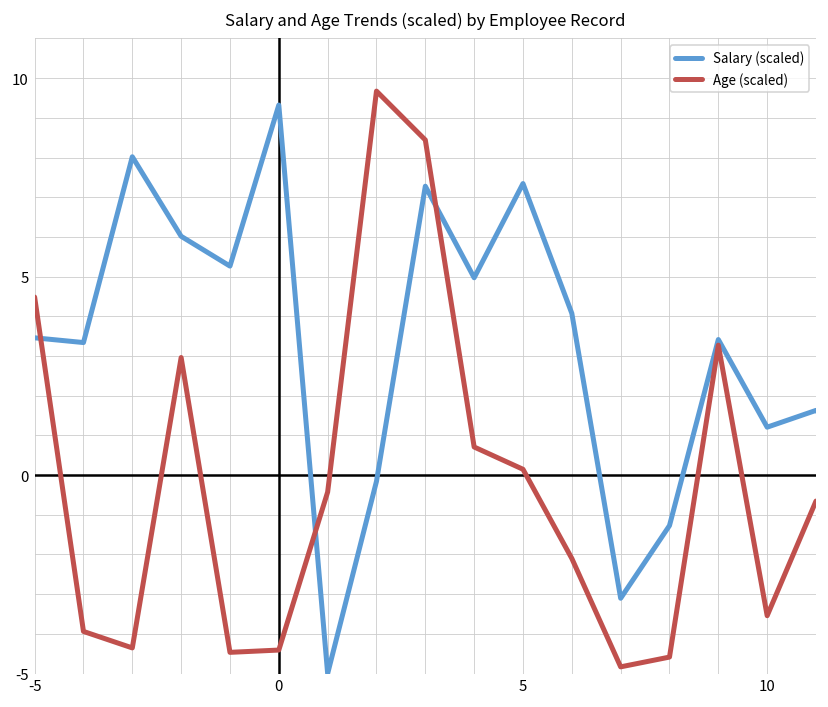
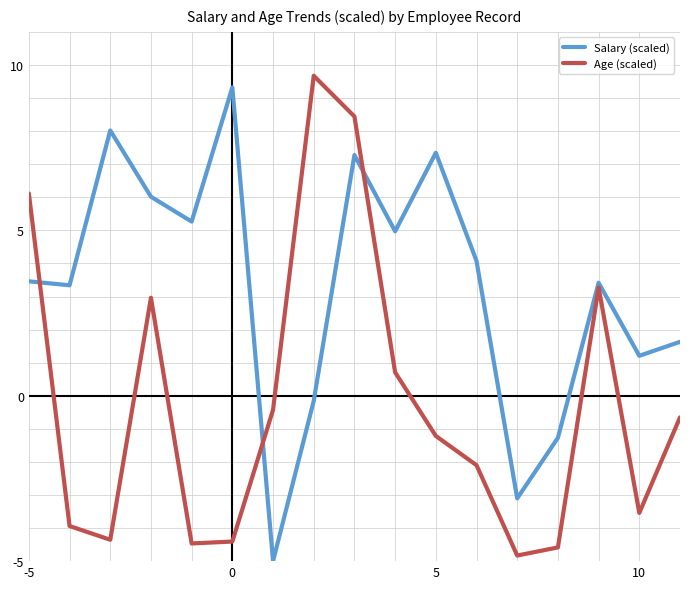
  {
    "Salary (scaled)": {
      "-5": 3.5,
      "0": 9.3,
      "5": 7.3,
      "10": 1.2
    },
    "Age (scaled)": {
-     "-5": 4.5,
+     "-5": 6.1,
      "0": -4.4,
-     "5": 0.1,
+     "5": -1.2,
      "10": -3.5
    }
  }
